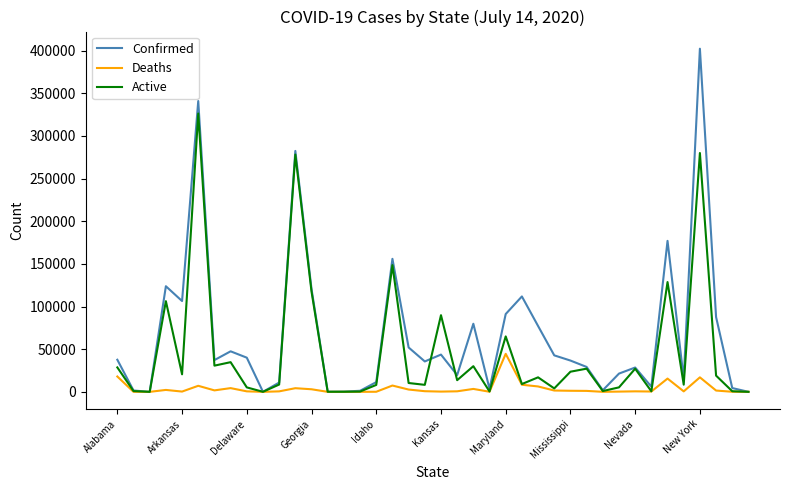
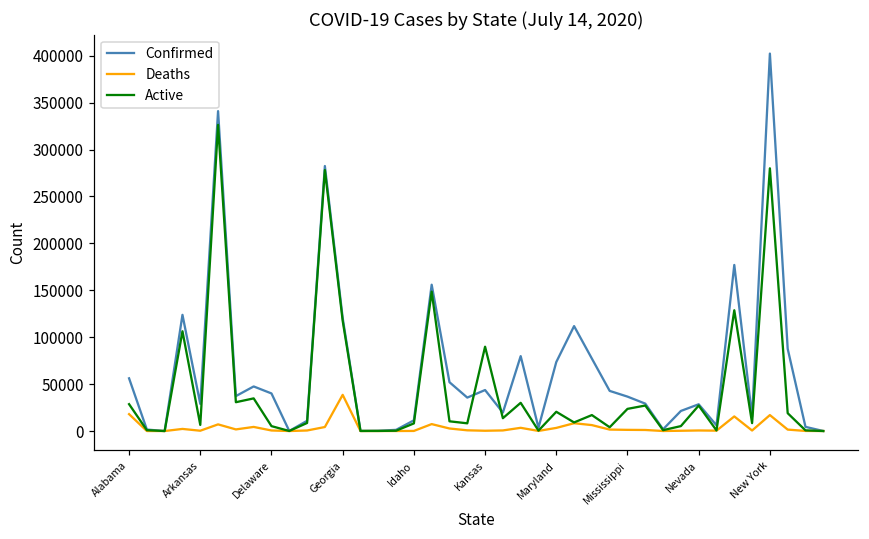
  {
    "Confirmed": {
-     "Alabama": 40000,
-     "Arkansas": 110000,
+     "Alabama": 60000,
+     "Arkansas": 30000,
      "Delaware": 40000,
      "Georgia": 120000,
      "Idaho": 10000,
      "Kansas": 40000,
-     "Maryland": 90000,
+     "Maryland": 70000,
      "Mississippi": 40000,
      "New York": 400000
    },
    "Deaths": {
      "Alabama": 20000,
      "Arkansas": 0,
      "Delaware": 0,
-     "Georgia": 0,
+     "Georgia": 40000,
      "Idaho": 0,
      "Kansas": 0,
-     "Maryland": 40000,
+     "Maryland": 0,
      "Mississippi": 0,
      "Nevada": 0,
      "New York": 20000
    },
    "Active": {
      "Alabama": 30000,
-     "Arkansas": 20000,
+     "Arkansas": 10000,
      "Delaware": 10000,
      "Georgia": 120000,
      "Idaho": 10000,
      "Kansas": 90000,
-     "Maryland": 60000,
+     "Maryland": 20000,
      "Mississippi": 20000,
      "New York": 280000
    }
  }
